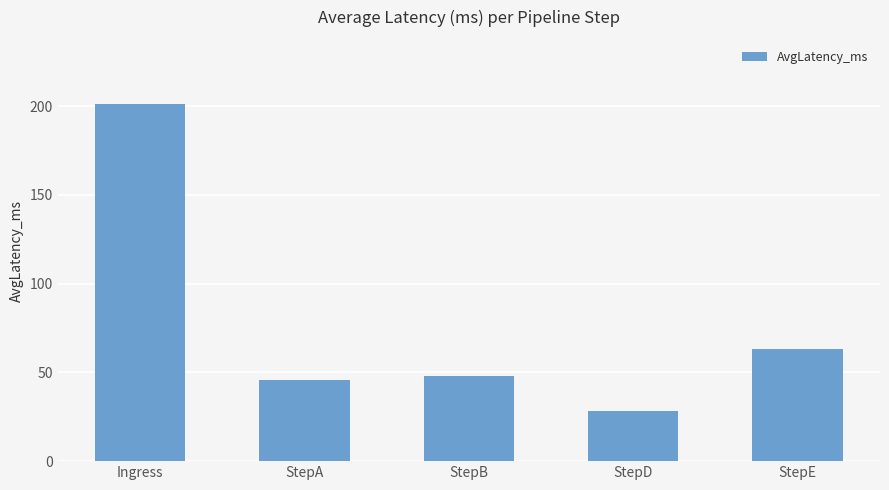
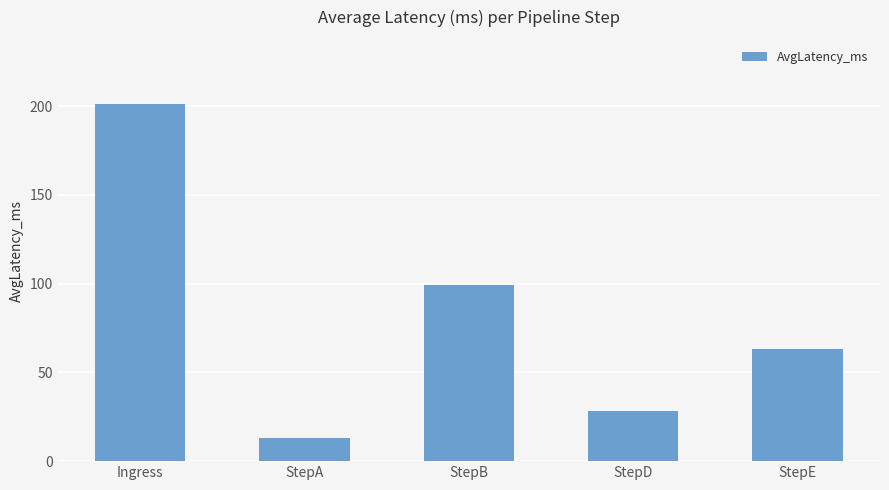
  {
    "Ingress": 201,
-   "StepA": 45,
-   "StepB": 48,
+   "StepA": 13,
+   "StepB": 99,
    "StepD": 28,
    "StepE": 63
  }
